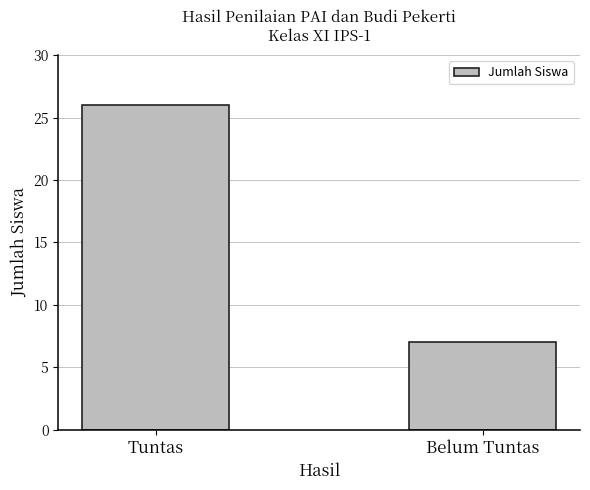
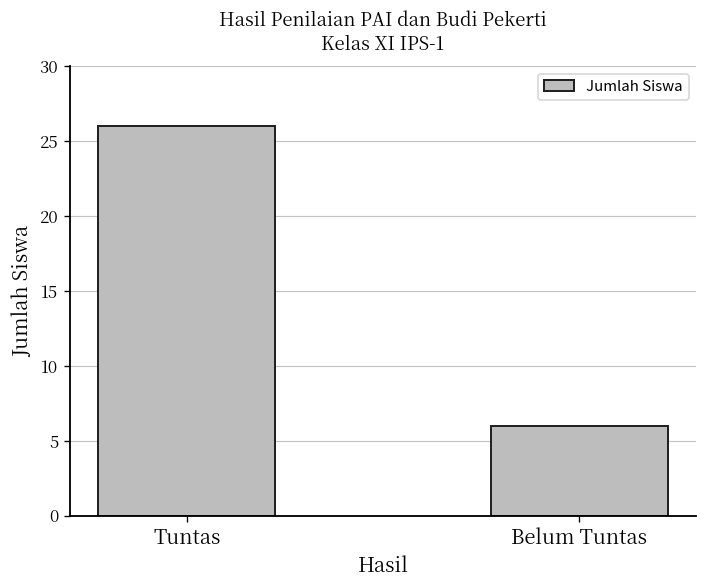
  {
    "Tuntas": 26,
-   "Belum Tuntas": 7
+   "Belum Tuntas": 6
  }
